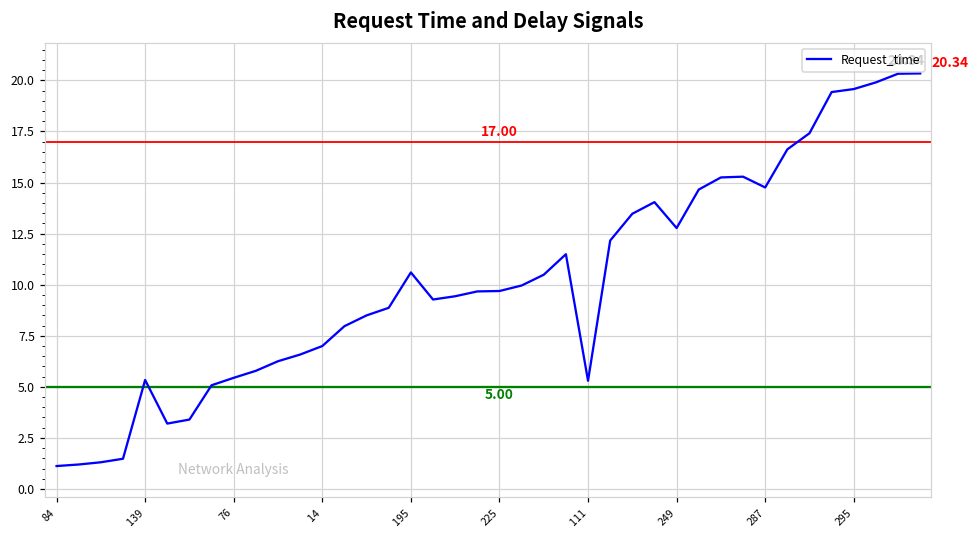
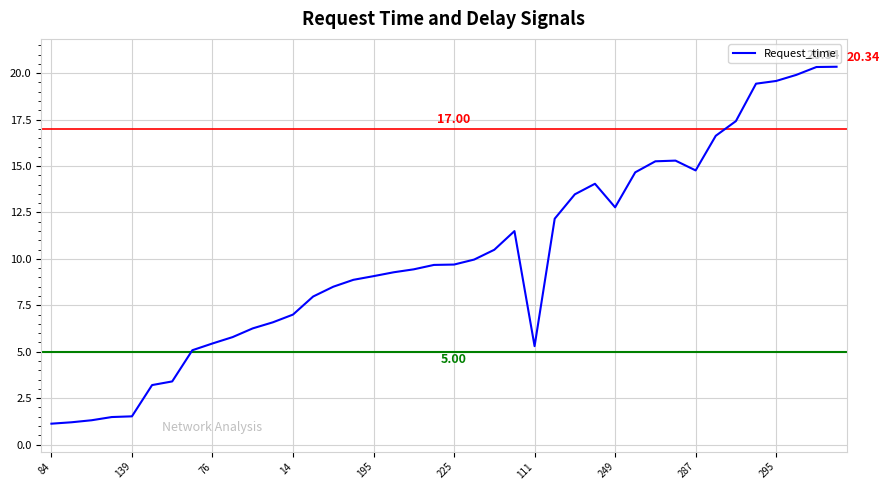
  {
    "84": 1.1,
-   "139": 5.3,
+   "139": 1.5,
    "76": 5.4,
-   "195": 10.6,
+   "195": 9.1,
    "225": 9.7,
    "111": 5.3,
    "249": 12.8,
    "287": 14.8,
    "295": 19.6
  }
